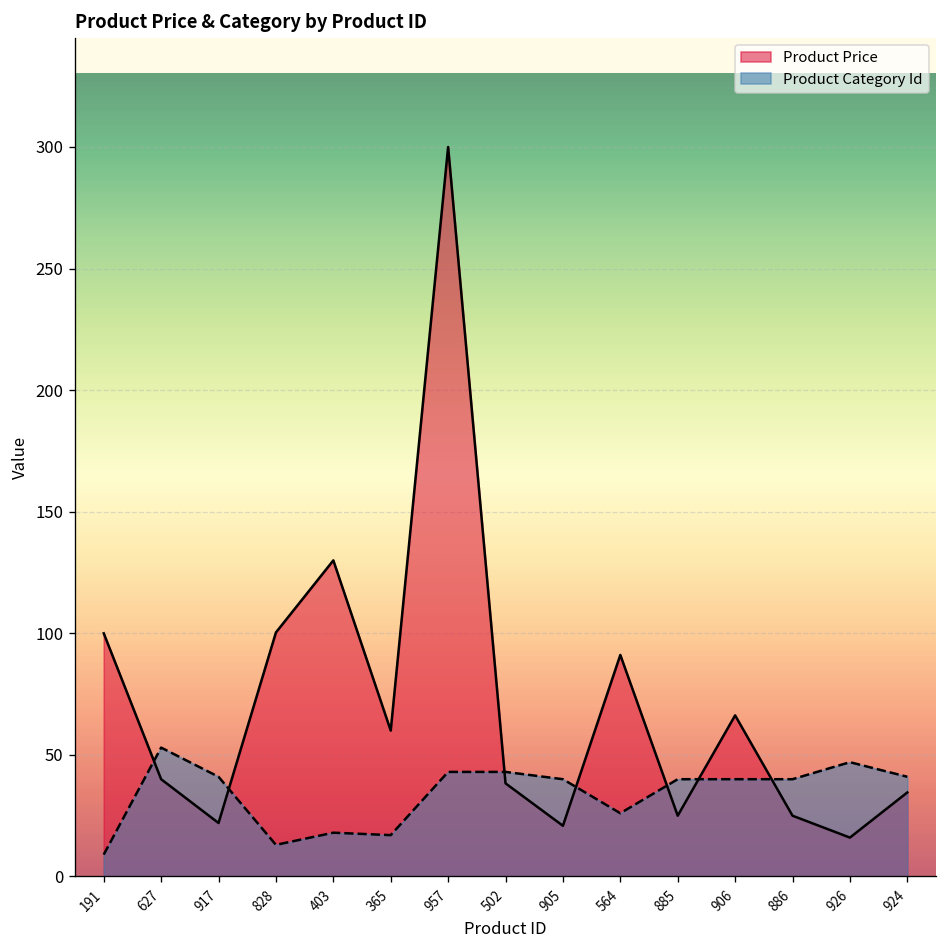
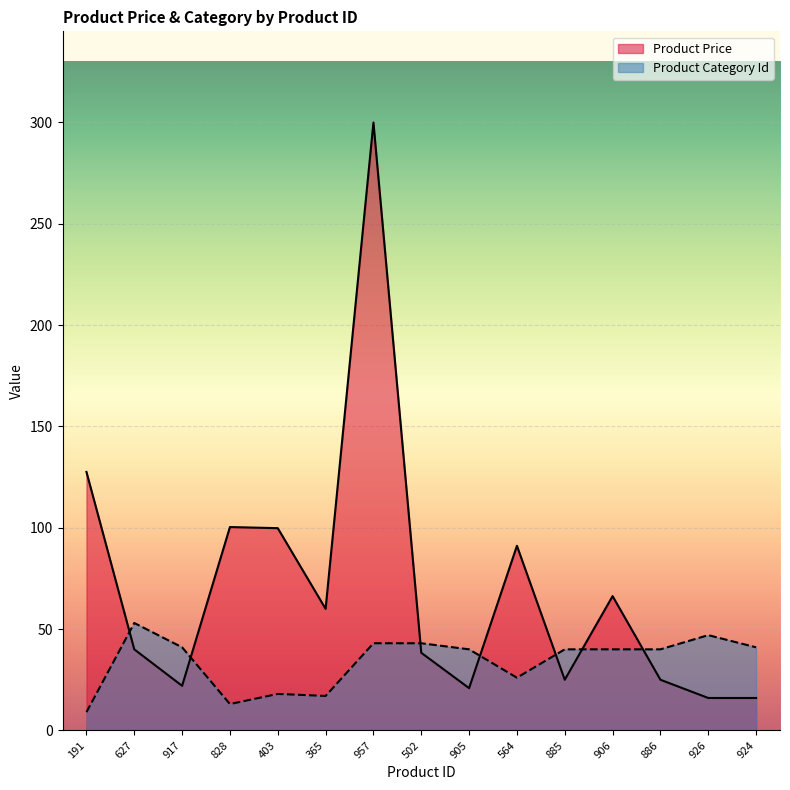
  {
    "Product Price": {
-     "191": 100,
+     "191": 128,
      "627": 40,
      "917": 22,
      "828": 100,
-     "403": 130,
+     "403": 100,
      "365": 60,
      "957": 300,
      "502": 38,
      "905": 21,
      "564": 91,
      "885": 25,
      "906": 66,
      "886": 25,
      "926": 16,
-     "924": 35
+     "924": 16
    },
    "Product Category Id": {
      "191": 9,
      "627": 53,
      "917": 41,
      "828": 13,
      "403": 18,
      "365": 17,
      "957": 43,
      "502": 43,
      "905": 40,
      "564": 26,
      "885": 40,
      "906": 40,
      "886": 40,
      "926": 47,
      "924": 41
    }
  }
